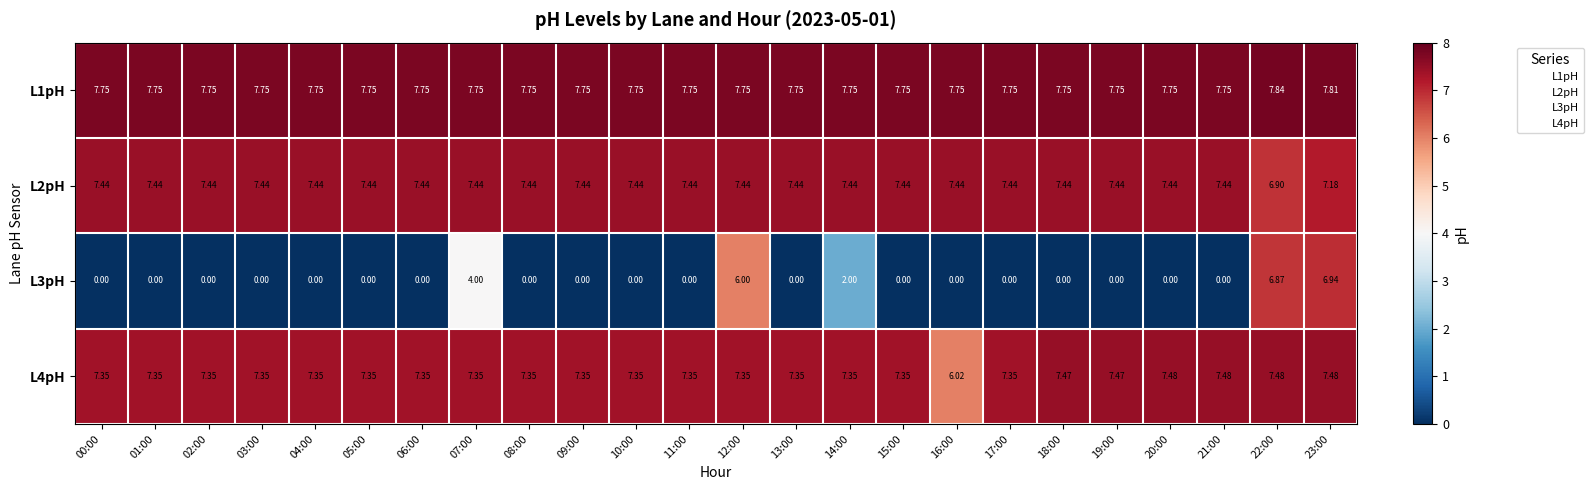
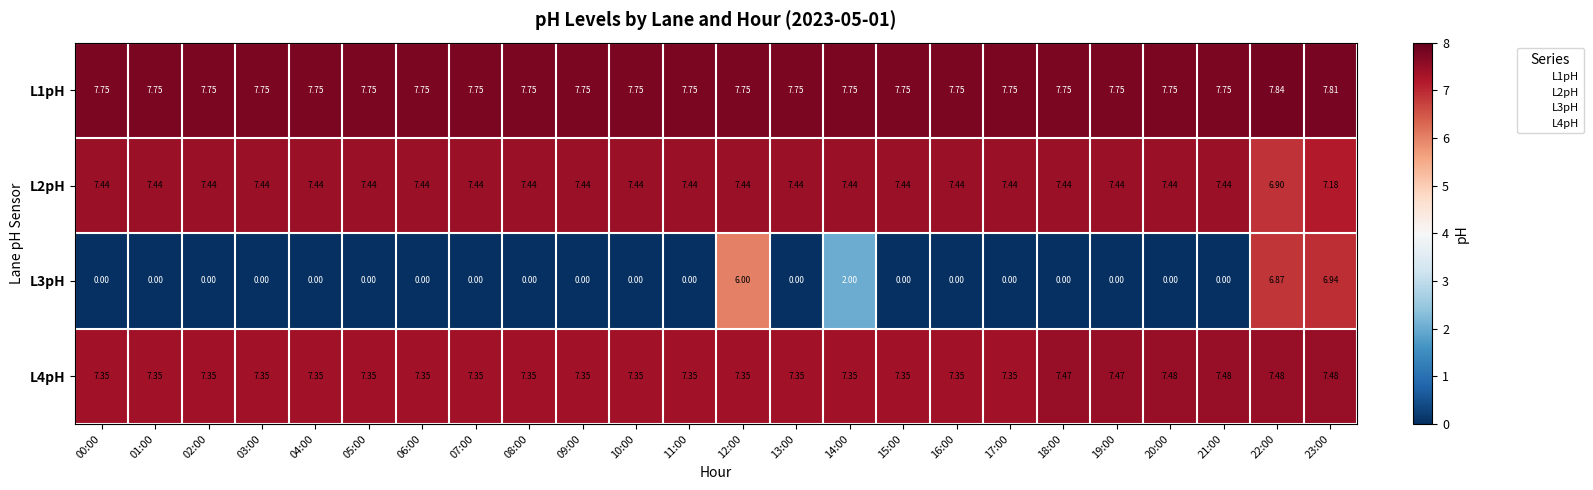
  {
    "L1pH": {
      "00:00": 7.75,
      "01:00": 7.75,
      "02:00": 7.75,
      "03:00": 7.75,
      "04:00": 7.75,
      "05:00": 7.75,
      "06:00": 7.75,
      "07:00": 7.75,
      "08:00": 7.75,
      "09:00": 7.75,
      "10:00": 7.75,
      "11:00": 7.75,
      "12:00": 7.75,
      "13:00": 7.75,
      "14:00": 7.75,
      "15:00": 7.75,
      "16:00": 7.75,
      "17:00": 7.75,
      "18:00": 7.75,
      "19:00": 7.75,
      "20:00": 7.75,
      "21:00": 7.75,
      "22:00": 7.84,
      "23:00": 7.81
    },
    "L2pH": {
      "00:00": 7.44,
      "01:00": 7.44,
      "02:00": 7.44,
      "03:00": 7.44,
      "04:00": 7.44,
      "05:00": 7.44,
      "06:00": 7.44,
      "07:00": 7.44,
      "08:00": 7.44,
      "09:00": 7.44,
      "10:00": 7.44,
      "11:00": 7.44,
      "12:00": 7.44,
      "13:00": 7.44,
      "14:00": 7.44,
      "15:00": 7.44,
      "16:00": 7.44,
      "17:00": 7.44,
      "18:00": 7.44,
      "19:00": 7.44,
      "20:00": 7.44,
      "21:00": 7.44,
      "22:00": 6.90,
      "23:00": 7.18
    },
    "L3pH": {
      "00:00": 0.00,
      "01:00": 0.00,
      "02:00": 0.00,
      "03:00": 0.00,
      "04:00": 0.00,
      "05:00": 0.00,
      "06:00": 0.00,
-     "07:00": 4.00,
+     "07:00": 0.00,
      "08:00": 0.00,
      "09:00": 0.00,
      "10:00": 0.00,
      "11:00": 0.00,
      "12:00": 6.00,
      "13:00": 0.00,
      "14:00": 2.00,
      "15:00": 0.00,
      "16:00": 0.00,
      "17:00": 0.00,
      "18:00": 0.00,
      "19:00": 0.00,
      "20:00": 0.00,
      "21:00": 0.00,
      "22:00": 6.87,
      "23:00": 6.94
    },
    "L4pH": {
      "00:00": 7.35,
      "01:00": 7.35,
      "02:00": 7.35,
      "03:00": 7.35,
      "04:00": 7.35,
      "05:00": 7.35,
      "06:00": 7.35,
      "07:00": 7.35,
      "08:00": 7.35,
      "09:00": 7.35,
      "10:00": 7.35,
      "11:00": 7.35,
      "12:00": 7.35,
      "13:00": 7.35,
      "14:00": 7.35,
      "15:00": 7.35,
-     "16:00": 6.02,
+     "16:00": 7.35,
      "17:00": 7.35,
      "18:00": 7.47,
      "19:00": 7.47,
      "20:00": 7.48,
      "21:00": 7.48,
      "22:00": 7.48,
      "23:00": 7.48
    }
  }
